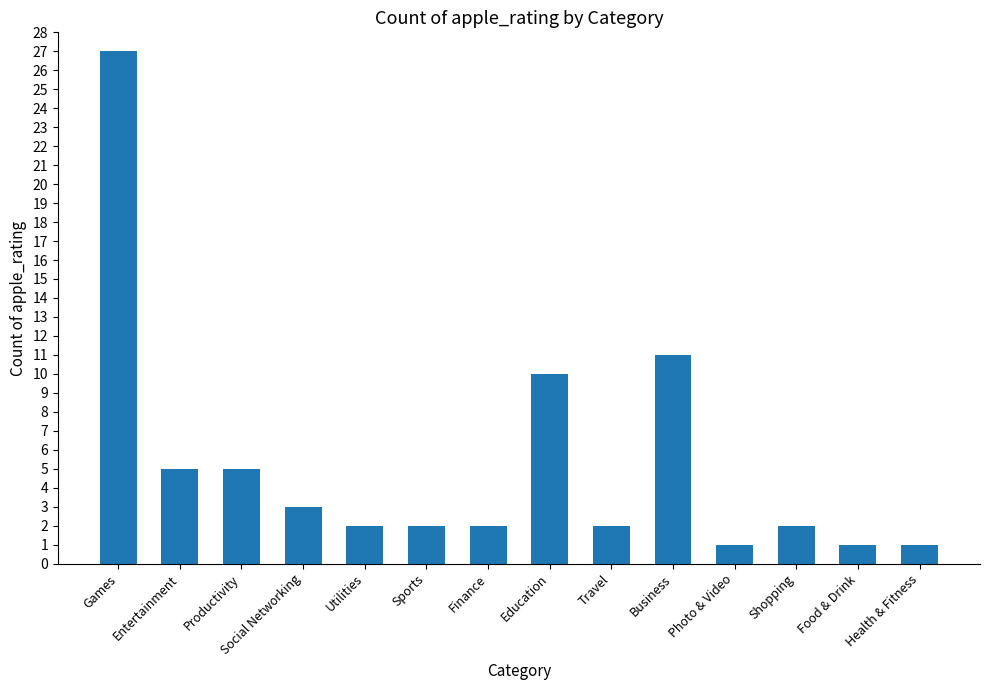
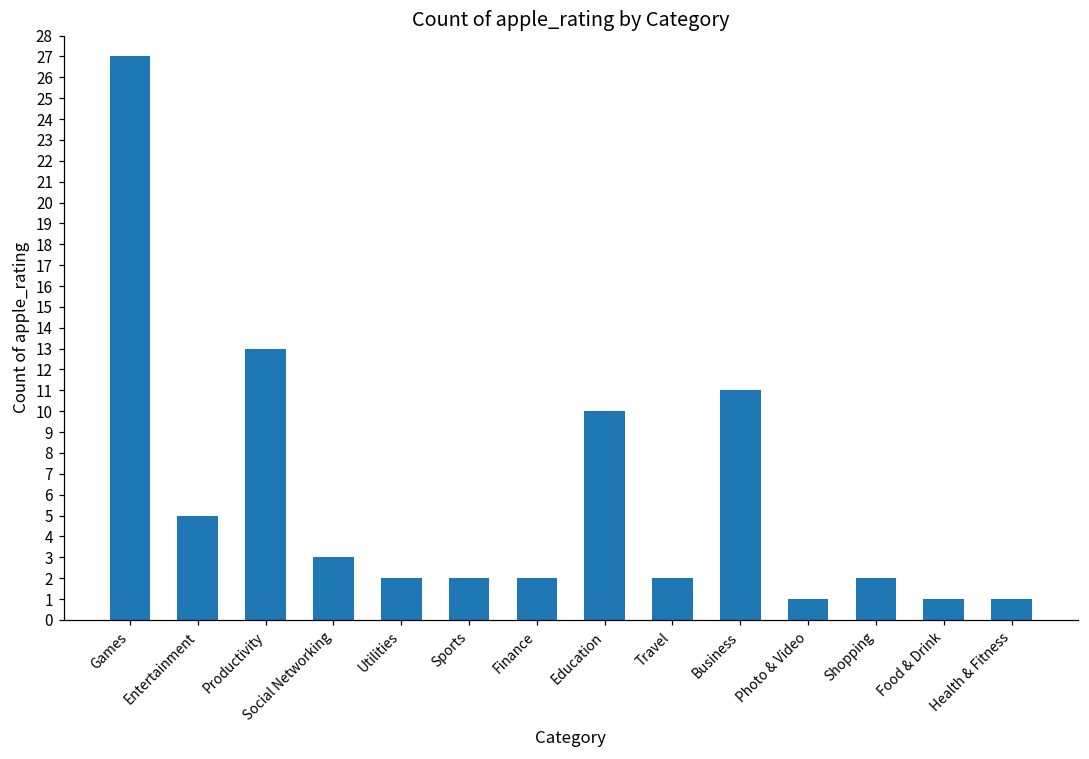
  {
    "Games": 27,
    "Entertainment": 5,
-   "Productivity": 5,
+   "Productivity": 13,
    "Social Networking": 3,
    "Utilities": 2,
    "Sports": 2,
    "Finance": 2,
    "Education": 10,
    "Travel": 2,
    "Business": 11,
    "Photo & Video": 1,
    "Shopping": 2,
    "Food & Drink": 1,
    "Health & Fitness": 1
  }
